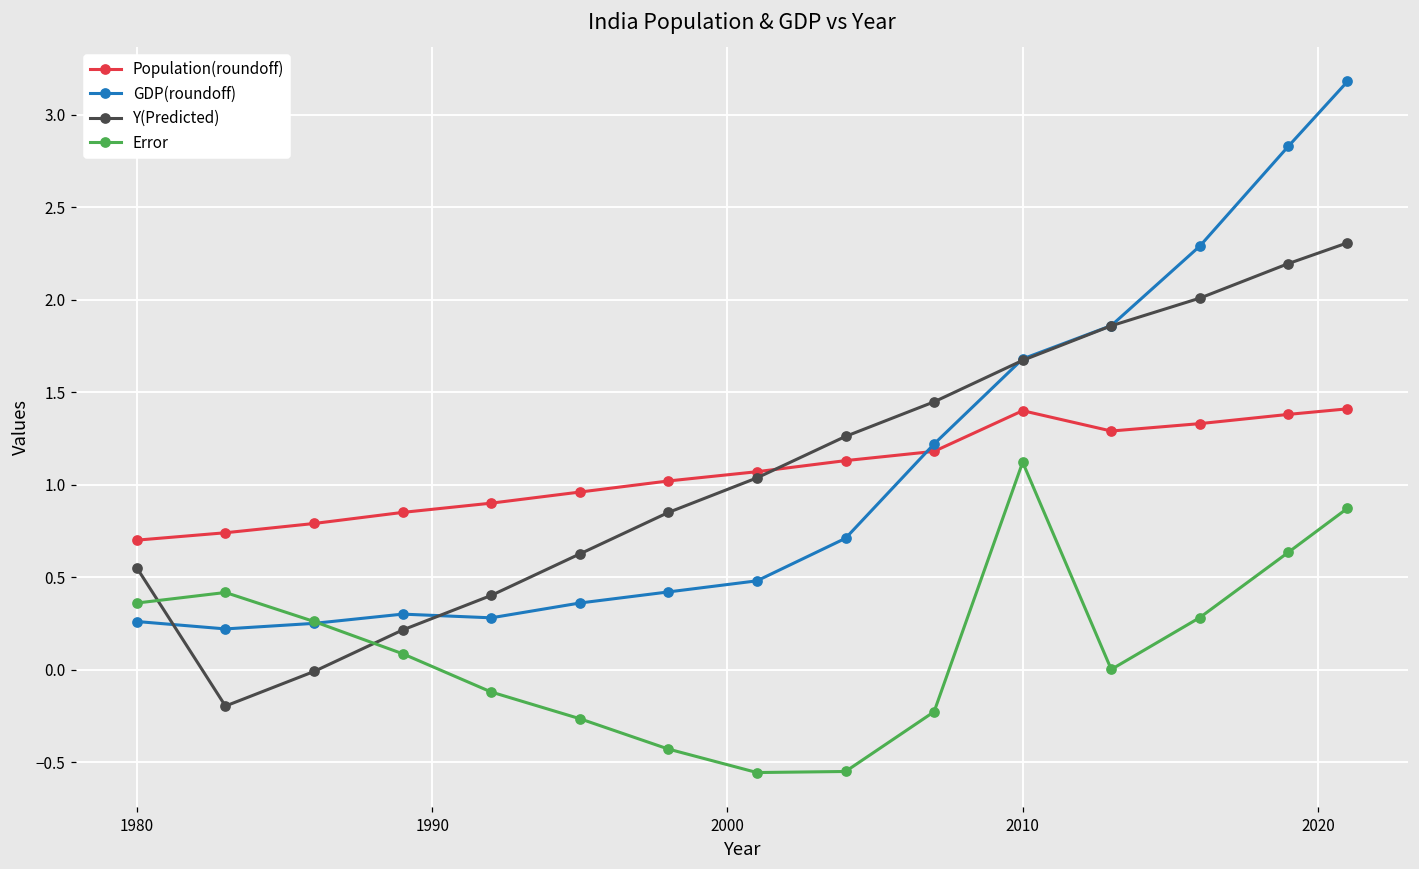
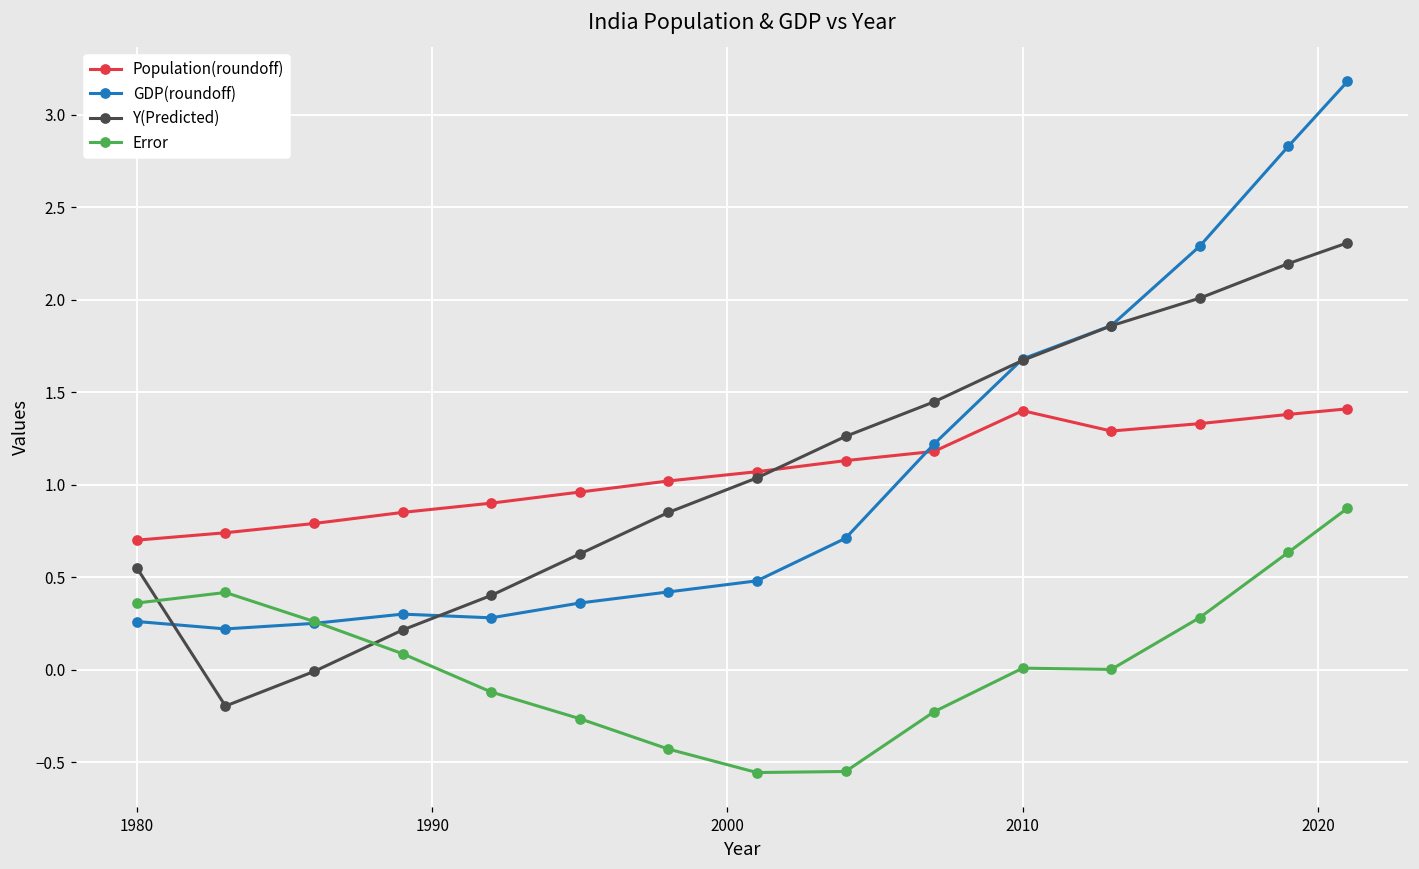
  {
    "Population(roundoff)": {
      "1980": 0.70,
      "2010": 1.40
    },
    "GDP(roundoff)": {
      "1980": 0.26
    },
    "Y(Predicted)": {
      "1980": 0.55
    },
    "Error": {
      "1980": 0.36,
-     "2010": 1.12
+     "2010": 0.01
    }
  }
